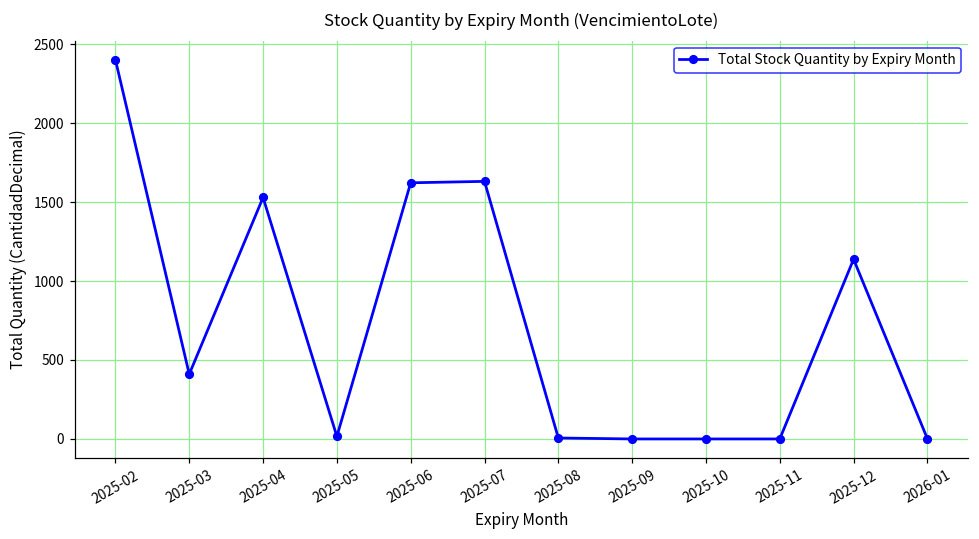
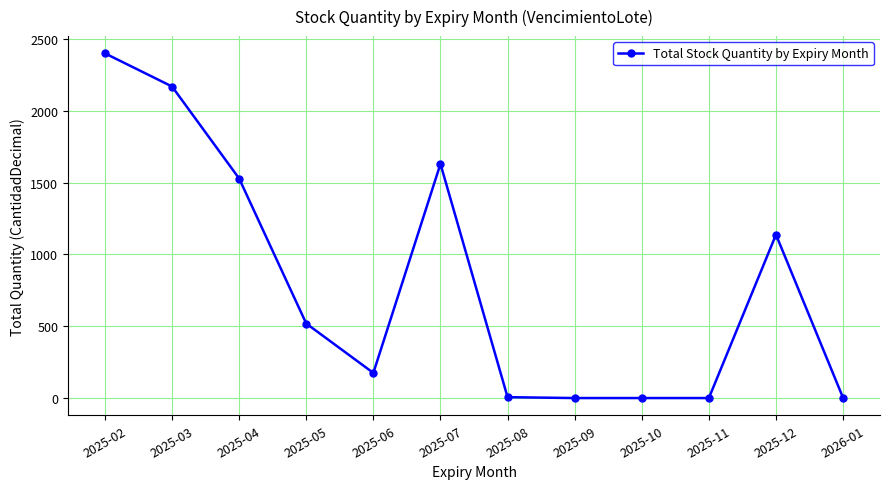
  {
    "2025-02": 2400,
-   "2025-03": 410,
+   "2025-03": 2170,
    "2025-04": 1530,
-   "2025-05": 20,
-   "2025-06": 1620,
+   "2025-05": 520,
+   "2025-06": 180,
    "2025-07": 1630,
    "2025-08": 10,
    "2025-09": 0,
    "2025-10": 0,
    "2025-11": 0,
    "2025-12": 1140,
    "2026-01": 0
  }
